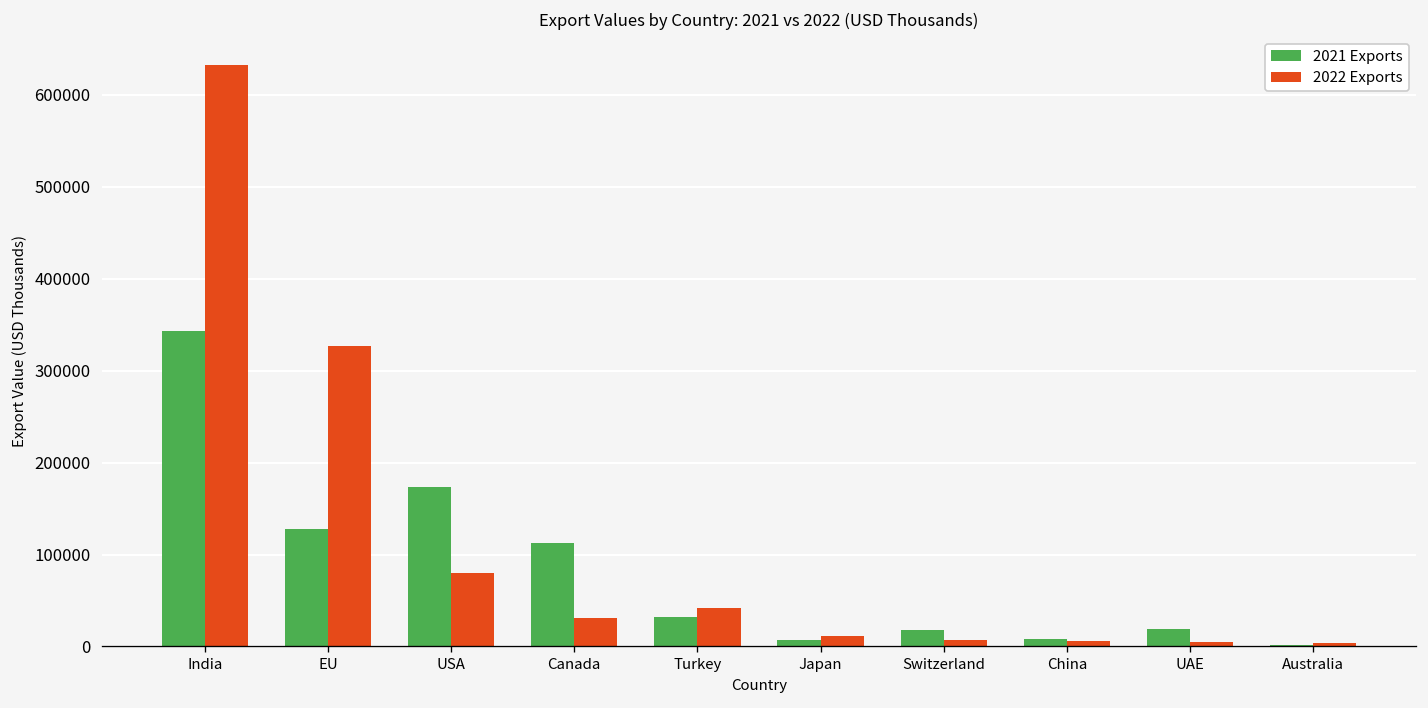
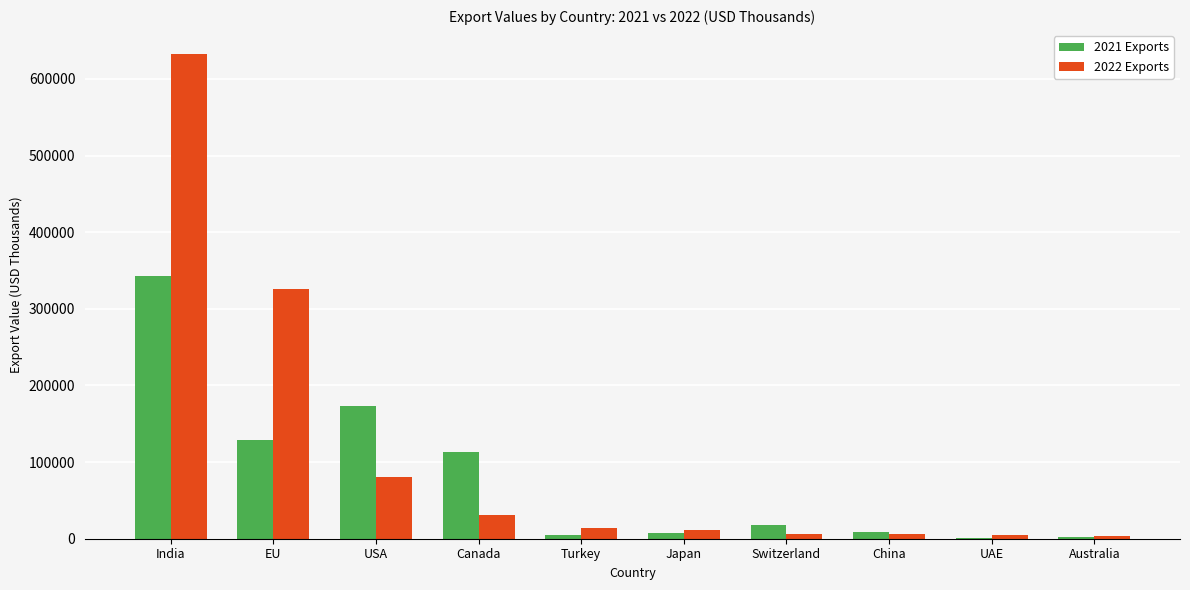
  {
    "2021 Exports": {
      "India": 340000,
      "EU": 130000,
      "USA": 170000,
      "Canada": 110000,
-     "Turkey": 30000,
+     "Turkey": 0,
      "Japan": 10000,
      "Switzerland": 20000,
      "China": 10000,
-     "UAE": 20000
+     "UAE": 0
    },
    "2022 Exports": {
      "India": 630000,
      "EU": 330000,
      "USA": 80000,
      "Canada": 30000,
-     "Turkey": 40000,
+     "Turkey": 10000,
      "Japan": 10000,
      "Switzerland": 10000,
      "China": 10000,
      "UAE": 10000,
      "Australia": 0
    }
  }
